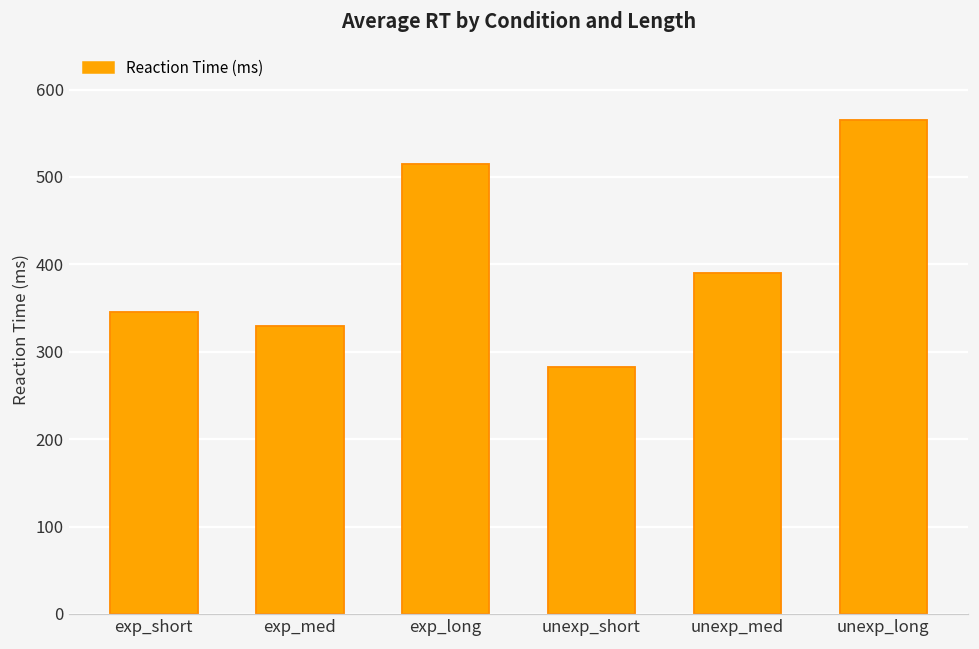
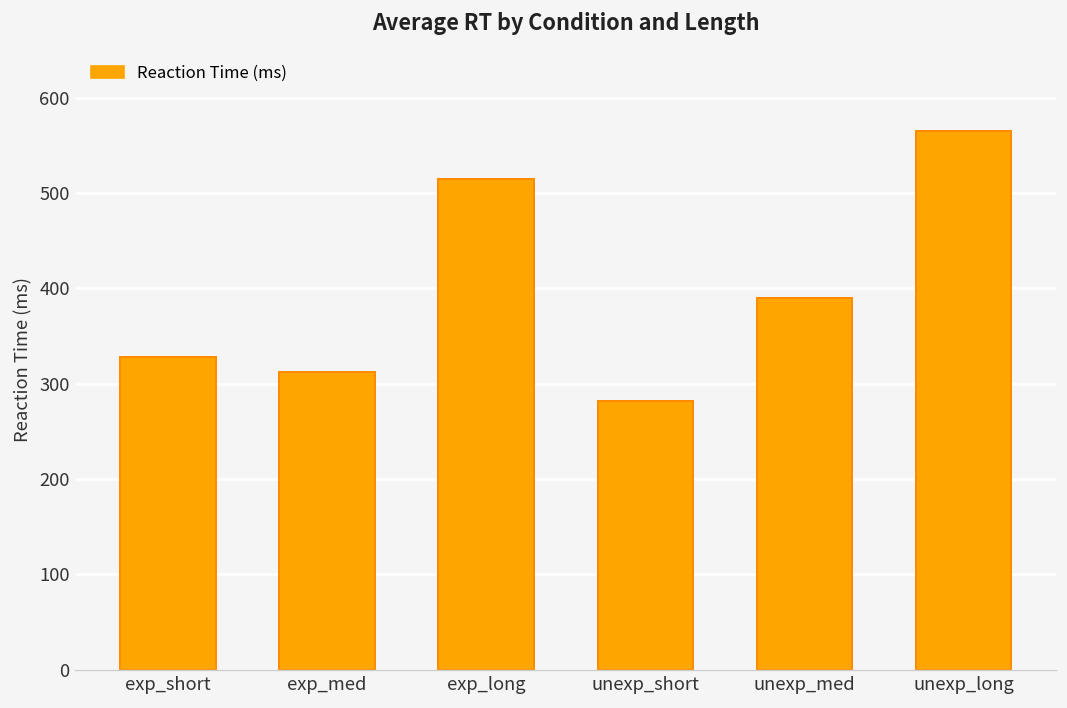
  {
-   "exp_short": 350,
-   "exp_med": 330,
+   "exp_short": 330,
+   "exp_med": 310,
    "exp_long": 520,
    "unexp_short": 280,
    "unexp_med": 390,
    "unexp_long": 570
  }
